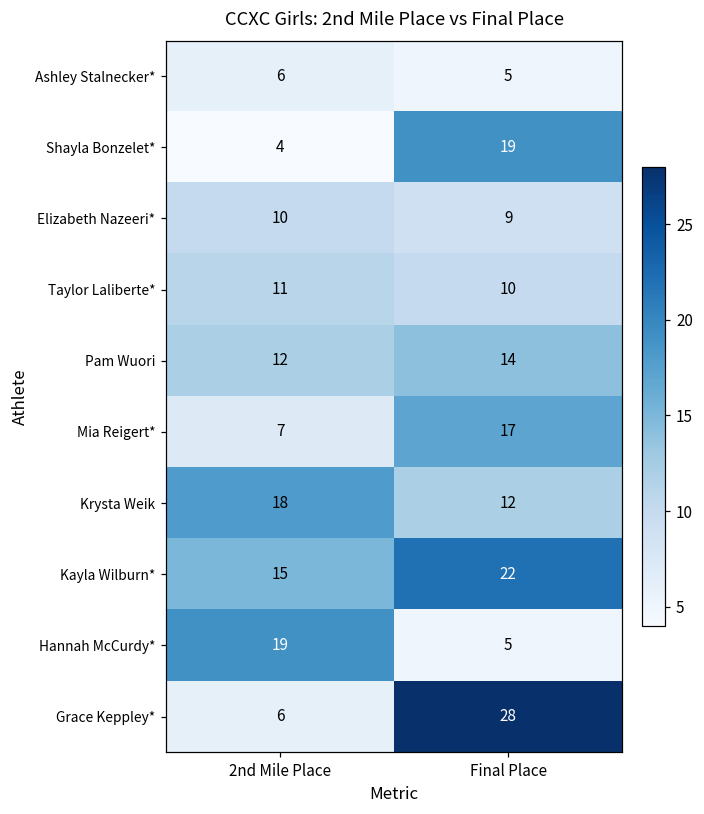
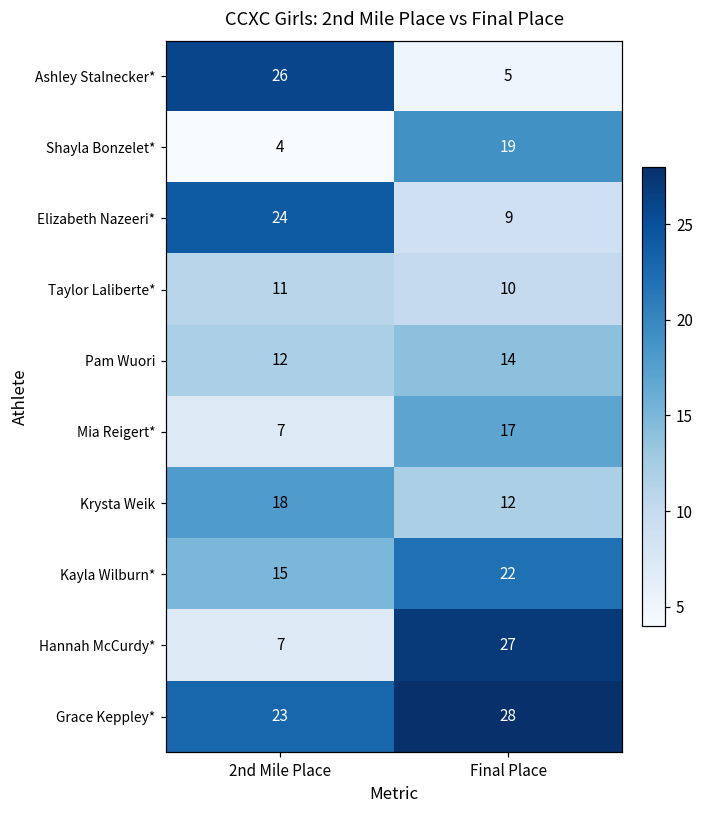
  {
    "Ashley Stalnecker*": {
-     "2nd Mile Place": 6,
+     "2nd Mile Place": 26,
      "Final Place": 5
    },
    "Shayla Bonzelet*": {
      "2nd Mile Place": 4,
      "Final Place": 19
    },
    "Elizabeth Nazeeri*": {
-     "2nd Mile Place": 10,
+     "2nd Mile Place": 24,
      "Final Place": 9
    },
    "Taylor Laliberte*": {
      "2nd Mile Place": 11,
      "Final Place": 10
    },
    "Pam Wuori": {
      "2nd Mile Place": 12,
      "Final Place": 14
    },
    "Mia Reigert*": {
      "2nd Mile Place": 7,
      "Final Place": 17
    },
    "Krysta Weik": {
      "2nd Mile Place": 18,
      "Final Place": 12
    },
    "Kayla Wilburn*": {
      "2nd Mile Place": 15,
      "Final Place": 22
    },
    "Hannah McCurdy*": {
-     "2nd Mile Place": 19,
-     "Final Place": 5
+     "2nd Mile Place": 7,
+     "Final Place": 27
    },
    "Grace Keppley*": {
-     "2nd Mile Place": 6,
+     "2nd Mile Place": 23,
      "Final Place": 28
    }
  }
